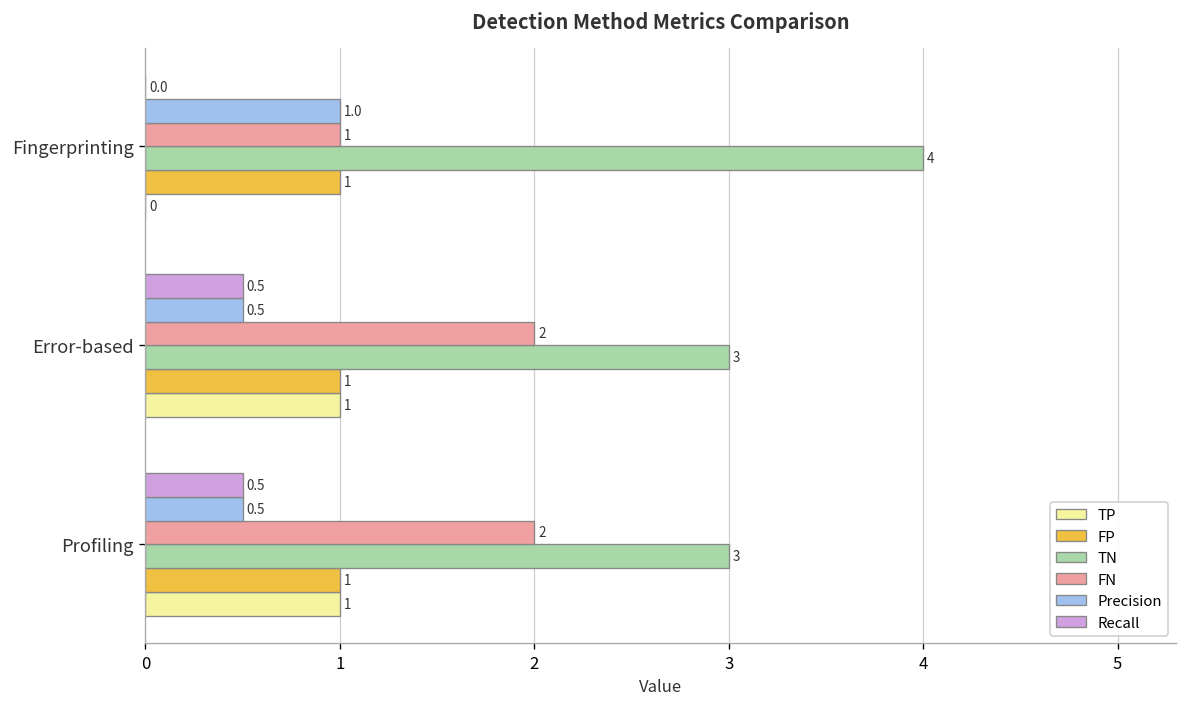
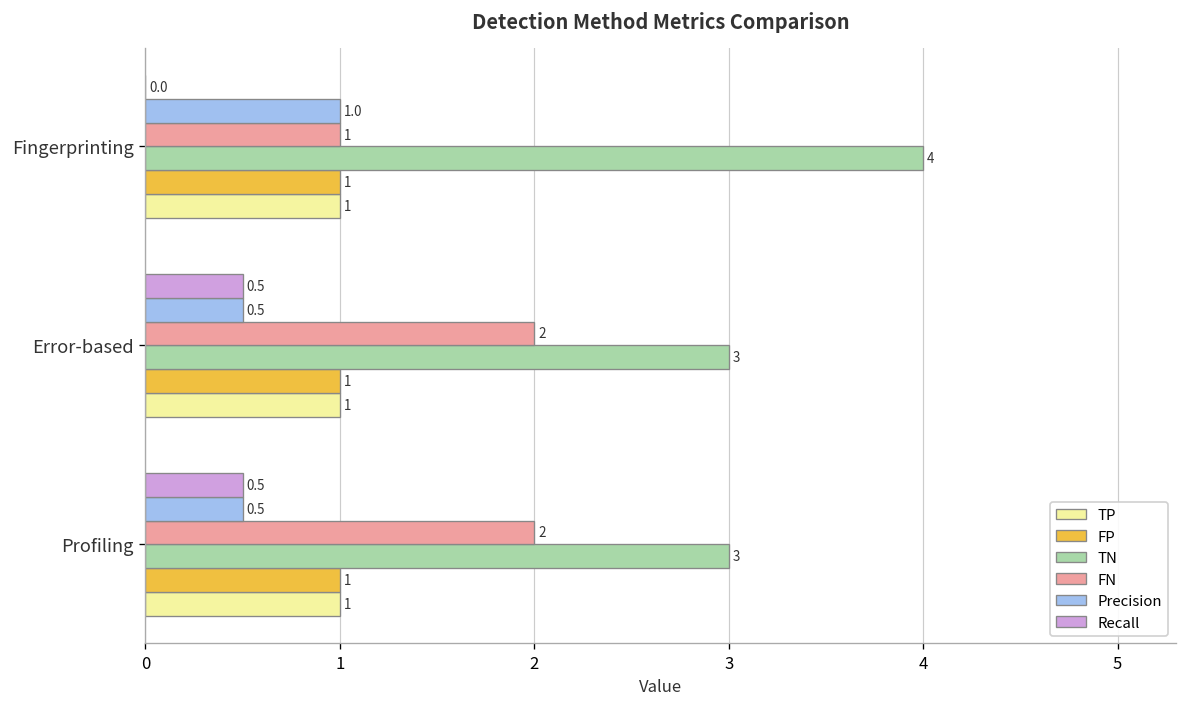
  {
    "TP": {
-     "Fingerprinting": 0,
+     "Fingerprinting": 1,
      "Error-based": 1,
      "Profiling": 1
    },
    "FP": {
      "Fingerprinting": 1,
      "Error-based": 1,
      "Profiling": 1
    },
    "TN": {
      "Fingerprinting": 4,
      "Error-based": 3,
      "Profiling": 3
    },
    "FN": {
      "Fingerprinting": 1,
      "Error-based": 2,
      "Profiling": 2
    }
  }
